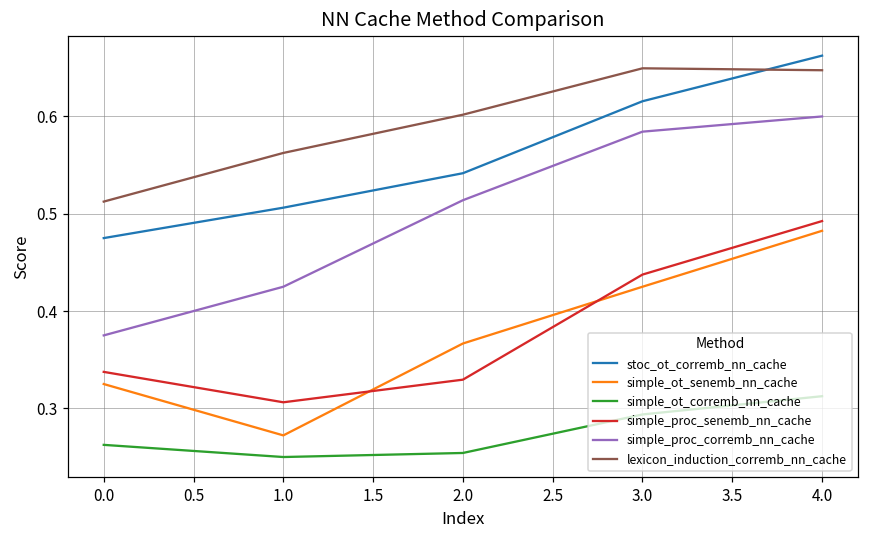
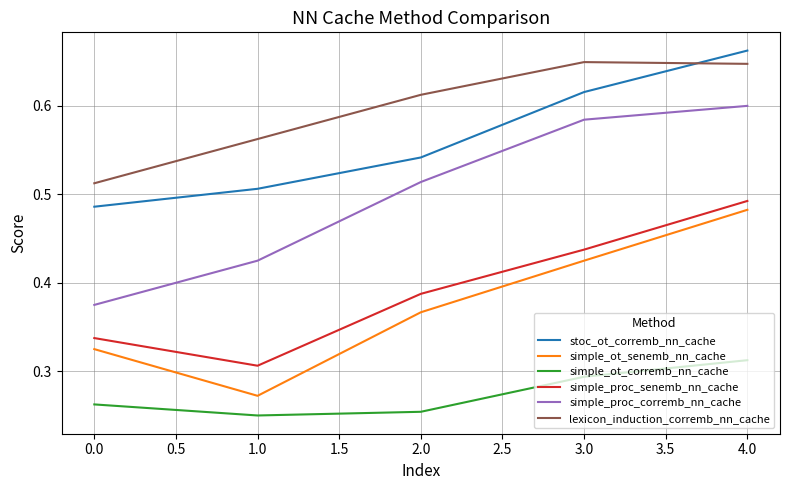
  {
    "stoc_ot_corremb_nn_cache": {
-     "0.0": 0.48,
+     "0.0": 0.49,
      "1.0": 0.51,
      "2.0": 0.54,
      "3.0": 0.62,
      "4.0": 0.66
    },
    "simple_ot_senemb_nn_cache": {
      "0.0": 0.33,
      "1.0": 0.27,
      "2.0": 0.37,
      "3.0": 0.43,
      "4.0": 0.48
    },
    "simple_ot_corremb_nn_cache": {
      "0.0": 0.26,
      "1.0": 0.25,
      "2.0": 0.25
    },
    "simple_proc_senemb_nn_cache": {
      "0.0": 0.34,
      "1.0": 0.31,
-     "2.0": 0.33,
+     "2.0": 0.39,
      "3.0": 0.44,
      "4.0": 0.49
    },
    "simple_proc_corremb_nn_cache": {
      "0.0": 0.38,
      "1.0": 0.43,
      "2.0": 0.51,
      "3.0": 0.58,
      "4.0": 0.60
    },
    "lexicon_induction_corremb_nn_cache": {
      "0.0": 0.51,
      "1.0": 0.56,
-     "2.0": 0.60,
+     "2.0": 0.61,
      "3.0": 0.65,
      "4.0": 0.65
    }
  }
